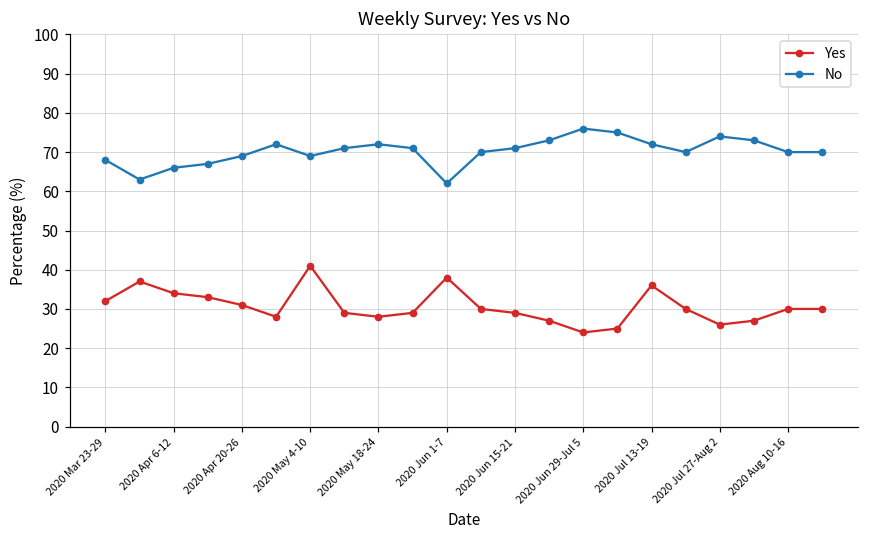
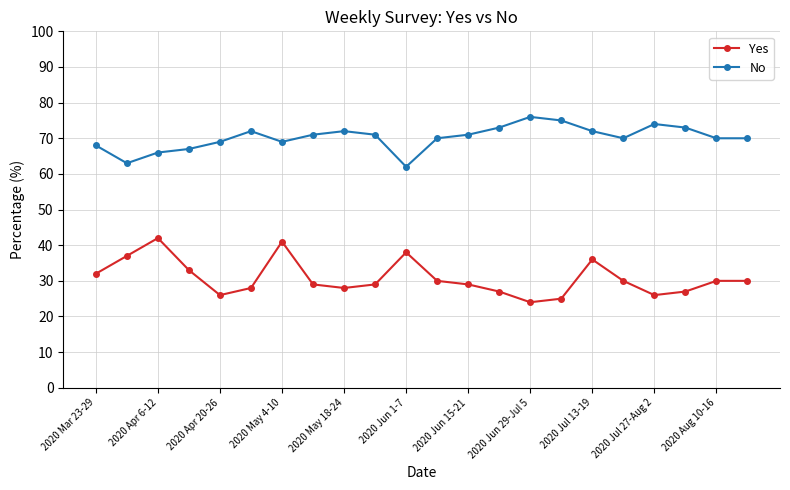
  {
    "Yes": {
      "2020 Mar 23-29": 32,
-     "2020 Apr 6-12": 34,
-     "2020 Apr 20-26": 31,
+     "2020 Apr 6-12": 42,
+     "2020 Apr 20-26": 26,
      "2020 May 4-10": 41,
      "2020 May 18-24": 28,
      "2020 Jun 1-7": 38,
      "2020 Jun 15-21": 29,
      "2020 Jun 29-Jul 5": 24,
      "2020 Jul 13-19": 36,
      "2020 Jul 27-Aug 2": 26,
      "2020 Aug 10-16": 30
    },
    "No": {
      "2020 Mar 23-29": 68,
      "2020 Apr 6-12": 66,
      "2020 Apr 20-26": 69,
      "2020 May 4-10": 69,
      "2020 May 18-24": 72,
      "2020 Jun 1-7": 62,
      "2020 Jun 15-21": 71,
      "2020 Jun 29-Jul 5": 76,
      "2020 Jul 13-19": 72,
      "2020 Jul 27-Aug 2": 74,
      "2020 Aug 10-16": 70
    }
  }
